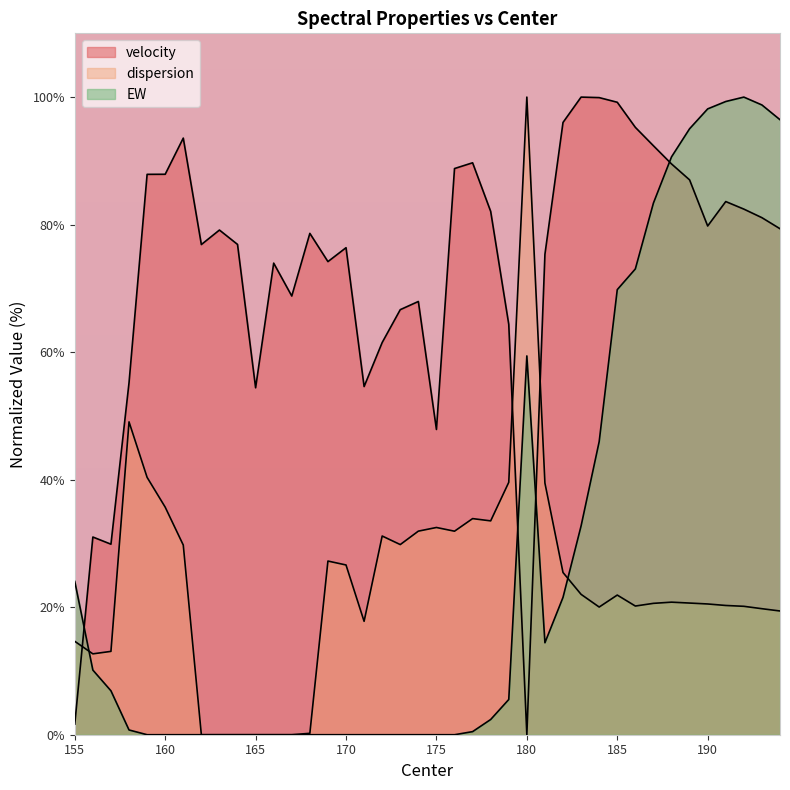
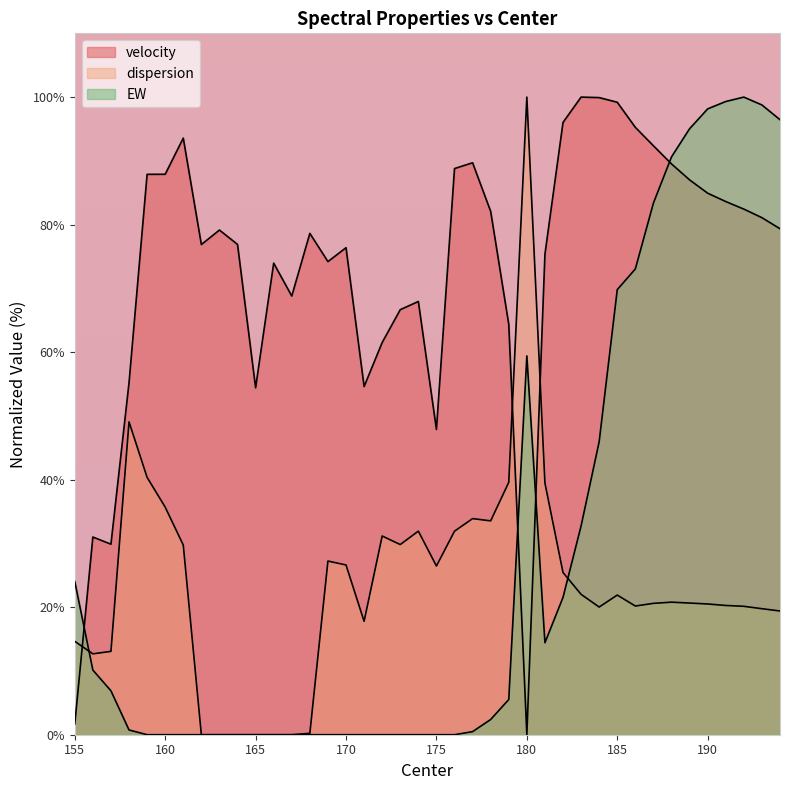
  {
    "velocity": {
      "155": "2%",
      "160": "88%",
      "165": "54%",
      "170": "76%",
      "175": "48%",
      "180": "0%",
      "185": "99%",
-     "190": "80%"
+     "190": "85%"
    },
    "dispersion": {
      "155": "15%",
      "160": "36%",
      "170": "27%",
-     "175": "33%",
+     "175": "26%",
      "180": "100%",
      "185": "22%",
      "190": "21%"
    },
    "EW": {
      "155": "24%",
      "160": "0%",
      "170": "0%",
      "175": "0%",
      "180": "59%",
      "185": "70%",
      "190": "98%"
    }
  }
